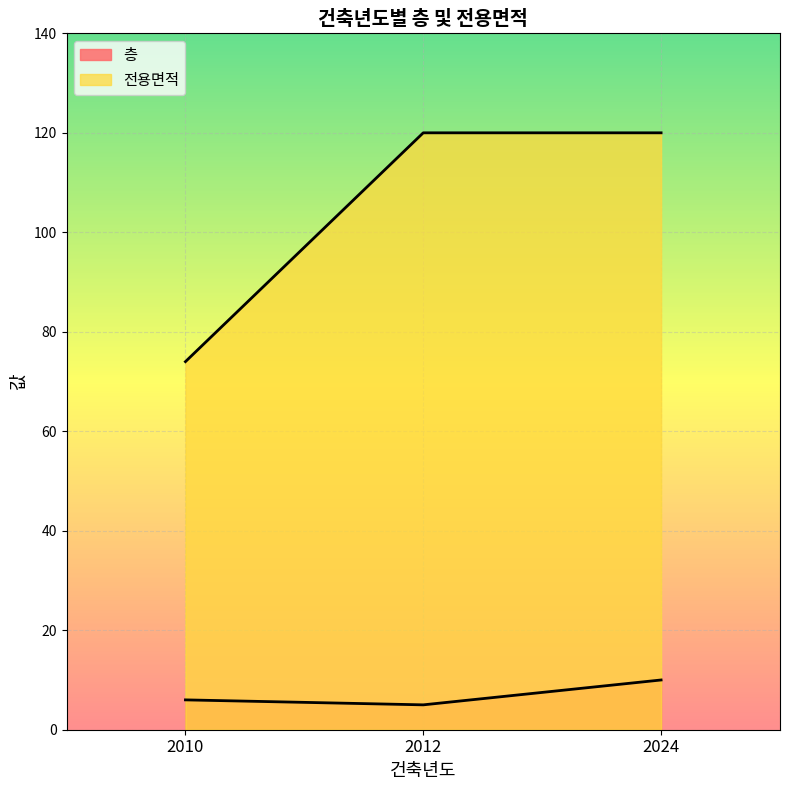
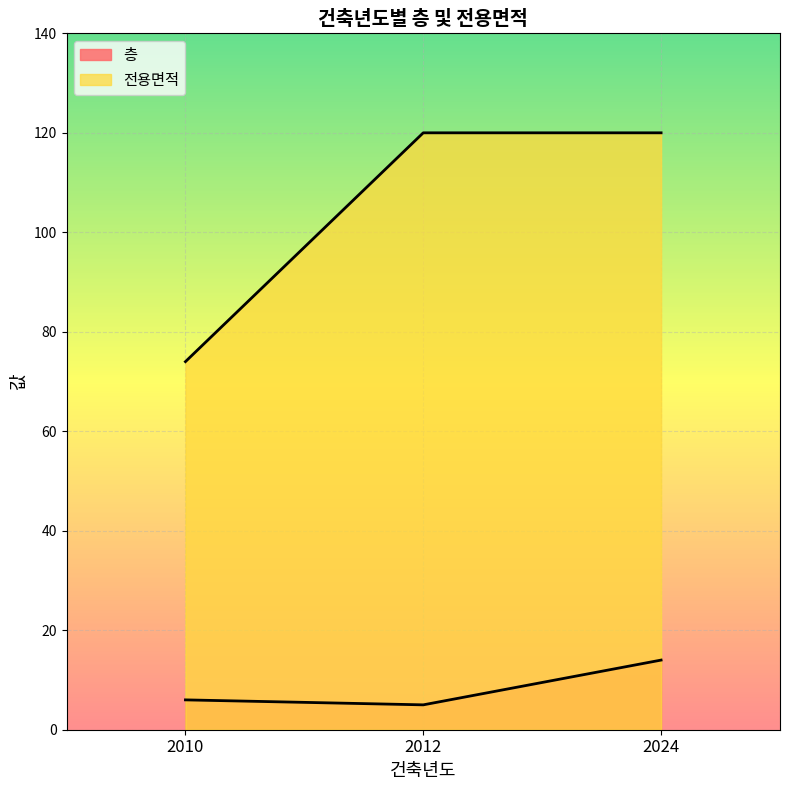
  {
    "층": {
      "2010": 6,
      "2012": 5,
-     "2024": 10
+     "2024": 14
    },
    "전용면적": {
      "2010": 74,
      "2012": 120,
      "2024": 120
    }
  }
